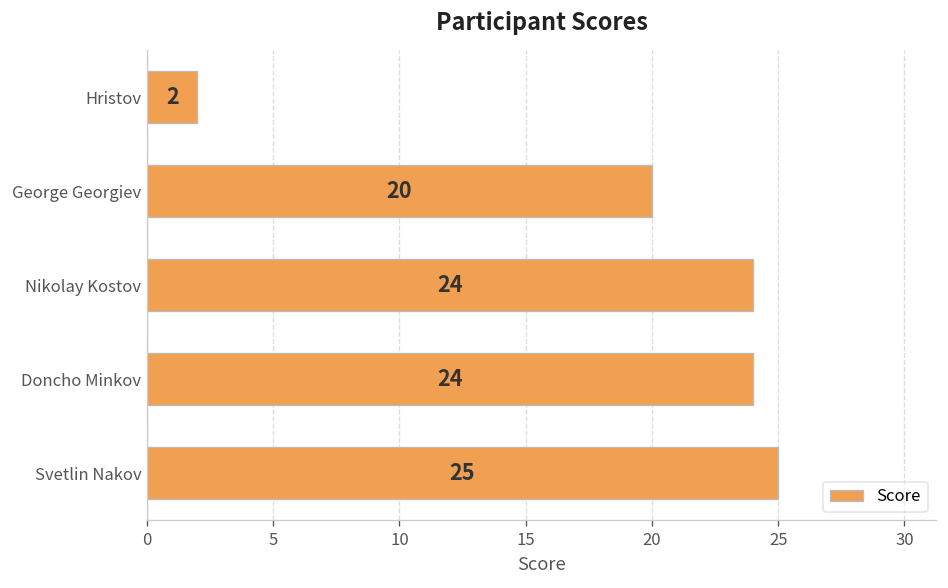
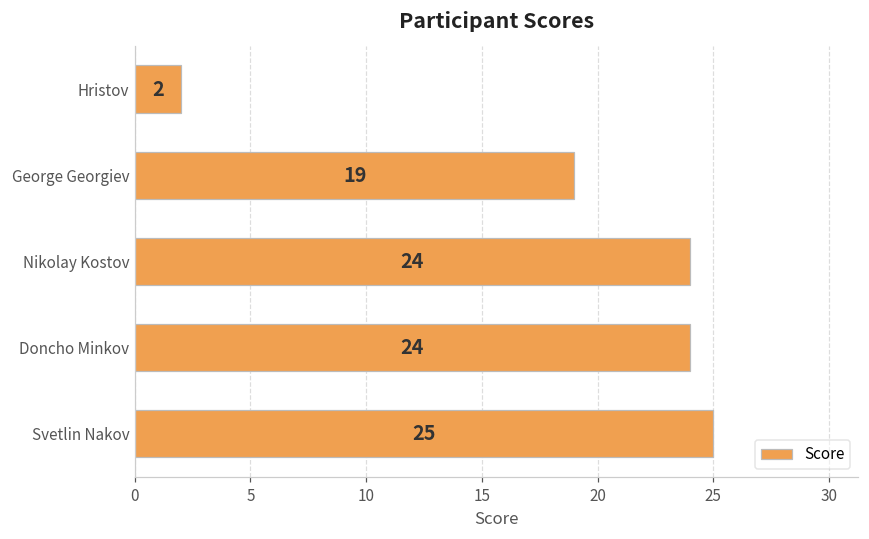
  {
    "Hristov": 2,
-   "George Georgiev": 20,
+   "George Georgiev": 19,
    "Nikolay Kostov": 24,
    "Doncho Minkov": 24,
    "Svetlin Nakov": 25
  }
